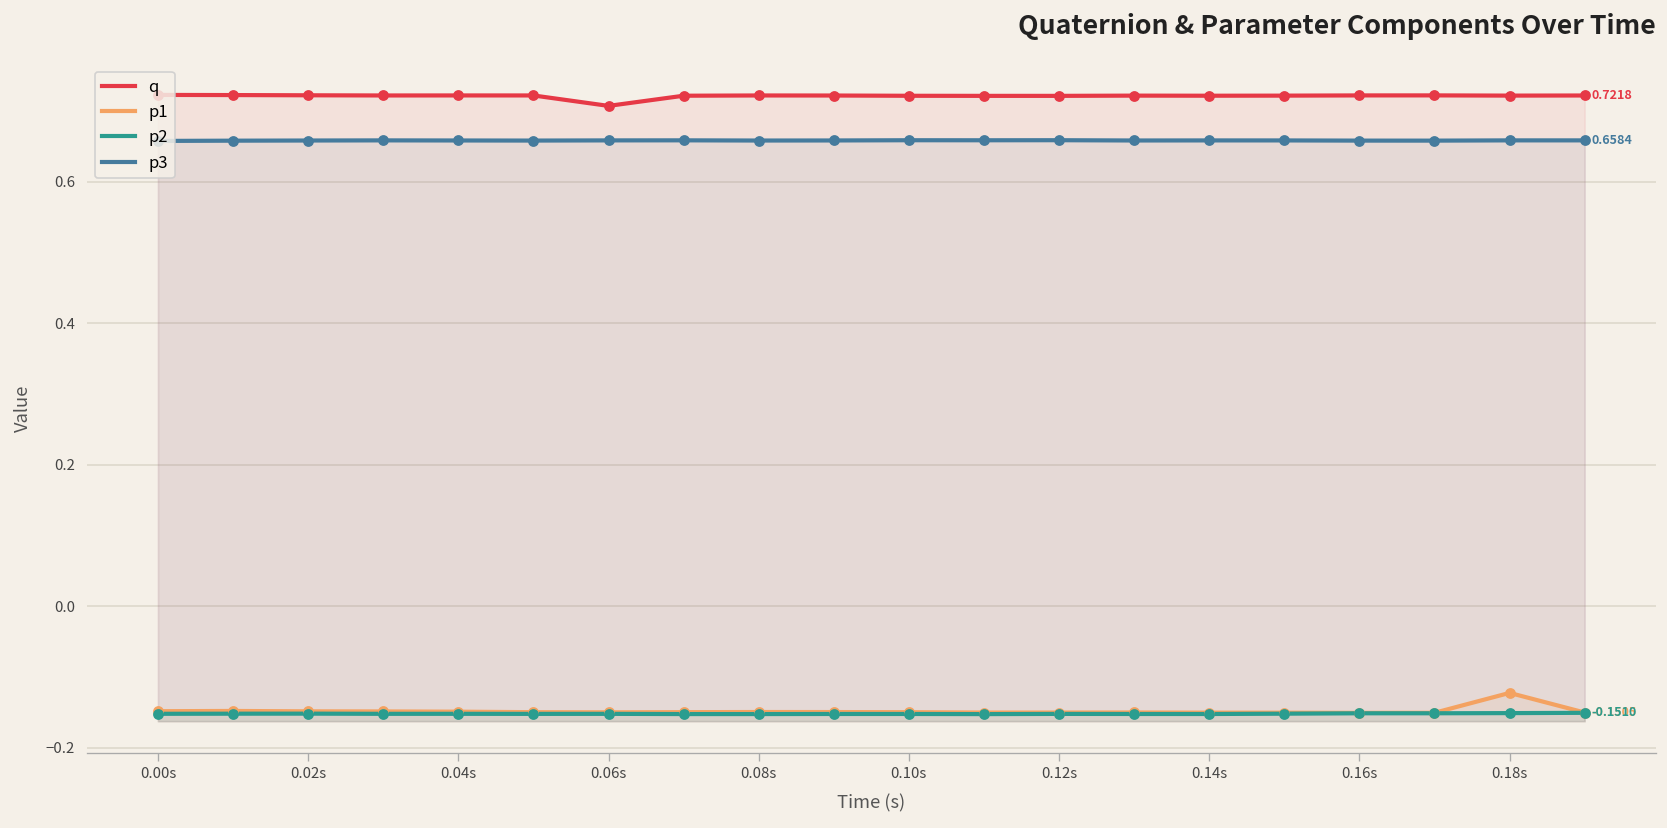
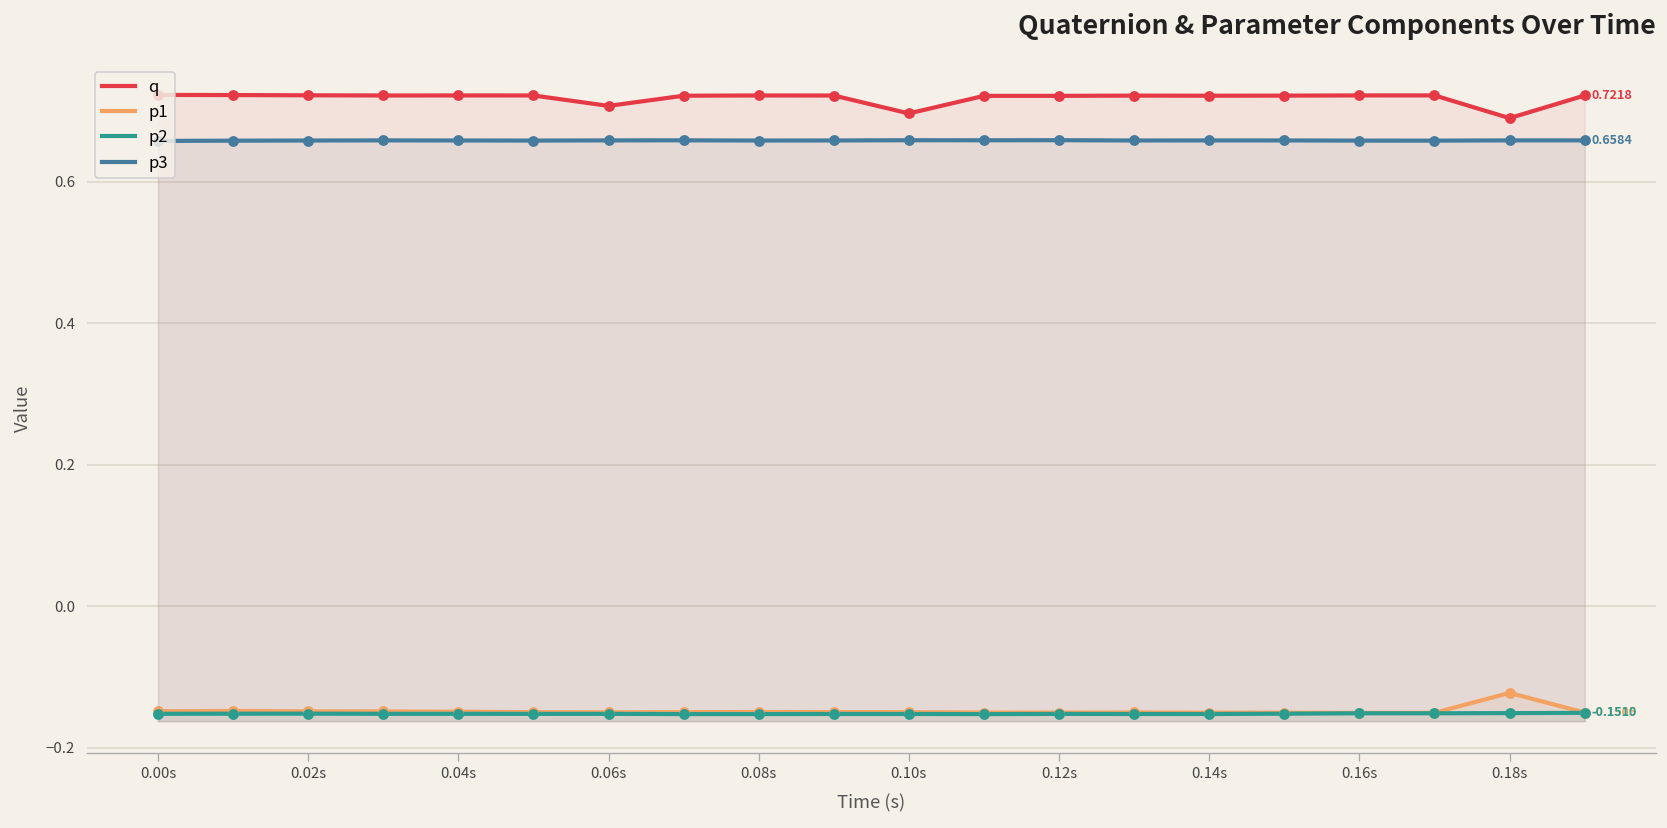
  {
    "q": {
      "0.02s": 0.72,
      "0.04s": 0.72,
      "0.06s": 0.71,
      "0.08s": 0.72,
-     "0.10s": 0.72,
+     "0.10s": 0.70,
      "0.12s": 0.72,
      "0.14s": 0.72,
      "0.16s": 0.72,
-     "0.18s": 0.72
+     "0.18s": 0.69
    },
    "p1": {
      "0.18s": -0.12
    }
  }
